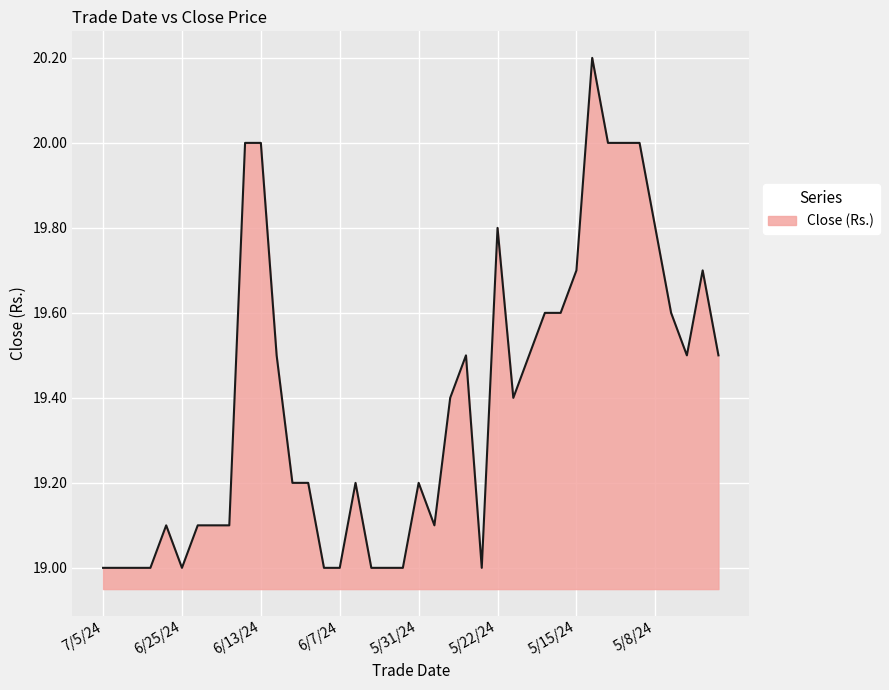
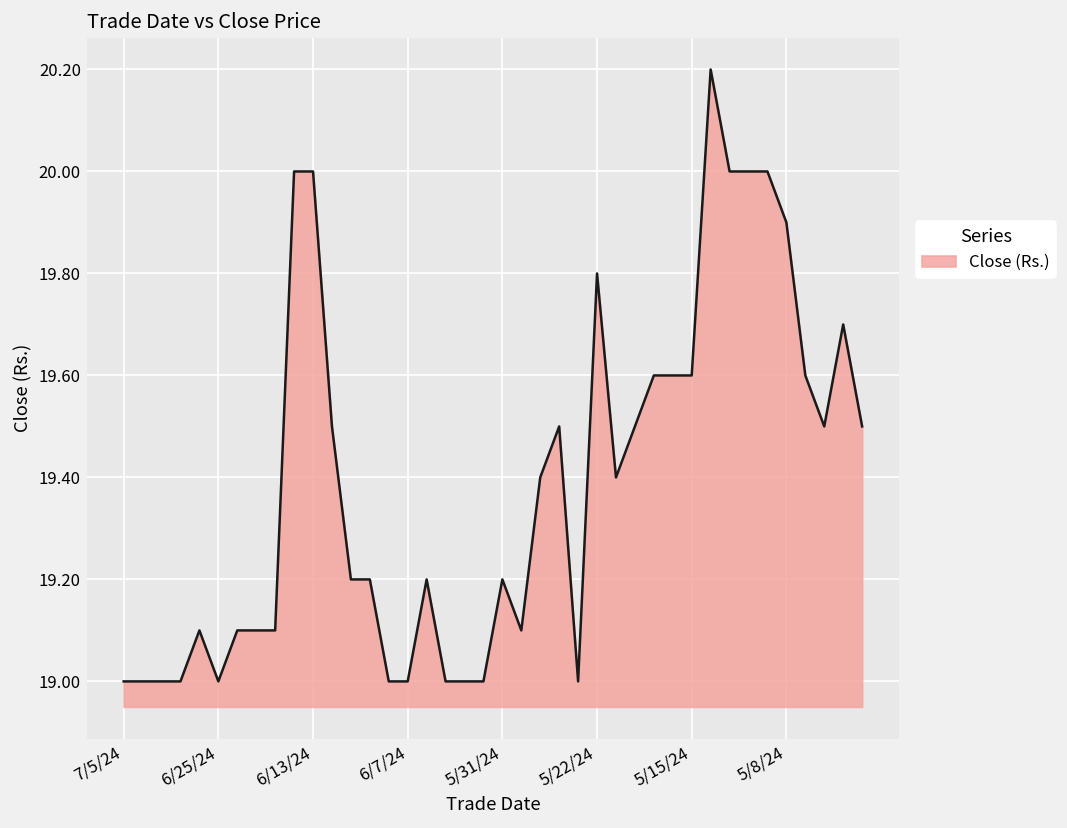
  {
    "7/5/24": 19.0,
    "6/25/24": 19.0,
    "6/13/24": 20.0,
    "6/7/24": 19.0,
    "5/31/24": 19.2,
    "5/22/24": 19.8,
-   "5/15/24": 19.7,
-   "5/8/24": 19.8
+   "5/15/24": 19.6,
+   "5/8/24": 19.9
  }
